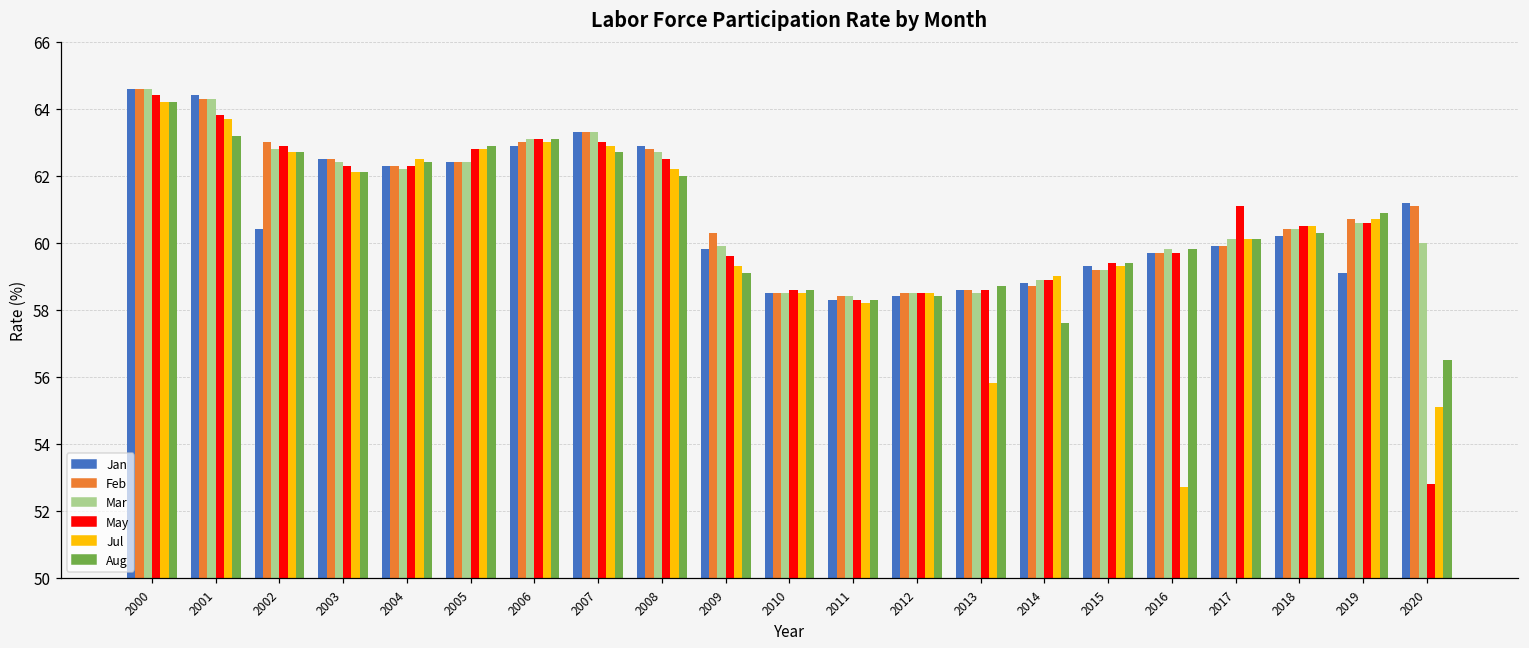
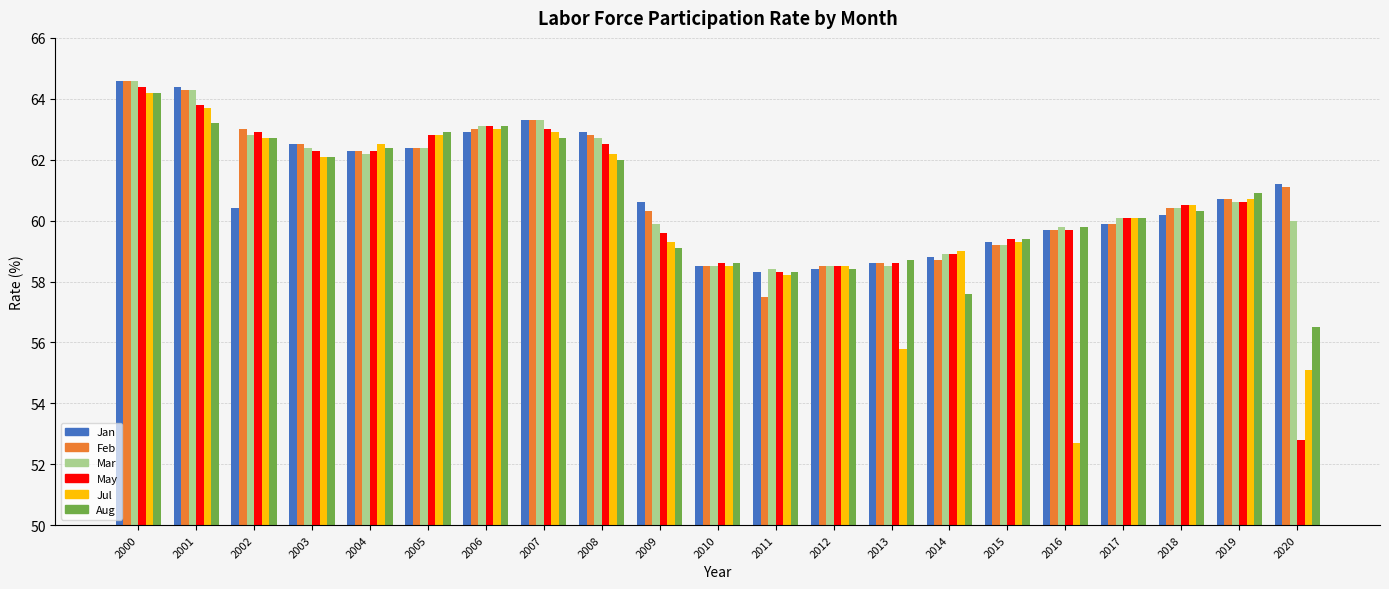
  {
    "Jan": {
      "2000": 64.6,
      "2001": 64.4,
      "2002": 60.4,
      "2003": 62.5,
      "2004": 62.3,
      "2005": 62.4,
      "2006": 62.9,
      "2007": 63.3,
      "2008": 62.9,
-     "2009": 59.8,
+     "2009": 60.6,
      "2010": 58.5,
      "2011": 58.3,
      "2012": 58.4,
      "2013": 58.6,
      "2014": 58.8,
      "2015": 59.3,
      "2016": 59.7,
      "2017": 59.9,
      "2018": 60.2,
-     "2019": 59.1,
+     "2019": 60.7,
      "2020": 61.2
    },
    "Feb": {
      "2000": 64.6,
      "2001": 64.3,
      "2002": 63.0,
      "2003": 62.5,
      "2004": 62.3,
      "2005": 62.4,
      "2006": 63.0,
      "2007": 63.3,
      "2008": 62.8,
      "2009": 60.3,
      "2010": 58.5,
-     "2011": 58.4,
+     "2011": 57.5,
      "2012": 58.5,
      "2013": 58.6,
      "2014": 58.7,
      "2015": 59.2,
      "2016": 59.7,
      "2017": 59.9,
      "2018": 60.4,
      "2019": 60.7,
      "2020": 61.1
    },
    "Mar": {
      "2000": 64.6,
      "2001": 64.3,
      "2002": 62.8,
      "2003": 62.4,
      "2004": 62.2,
      "2005": 62.4,
      "2006": 63.1,
      "2007": 63.3,
      "2008": 62.7,
      "2009": 59.9,
      "2010": 58.5,
      "2011": 58.4,
      "2012": 58.5,
      "2013": 58.5,
      "2014": 58.9,
      "2015": 59.2,
      "2016": 59.8,
      "2017": 60.1,
      "2018": 60.4,
      "2019": 60.6,
      "2020": 60.0
    },
    "May": {
      "2000": 64.4,
      "2001": 63.8,
      "2002": 62.9,
      "2003": 62.3,
      "2004": 62.3,
      "2005": 62.8,
      "2006": 63.1,
      "2007": 63.0,
      "2008": 62.5,
      "2009": 59.6,
      "2010": 58.6,
      "2011": 58.3,
      "2012": 58.5,
      "2013": 58.6,
      "2014": 58.9,
      "2015": 59.4,
      "2016": 59.7,
-     "2017": 61.1,
+     "2017": 60.1,
      "2018": 60.5,
      "2019": 60.6,
      "2020": 52.8
    },
    "Jul": {
      "2000": 64.2,
      "2001": 63.7,
      "2002": 62.7,
      "2003": 62.1,
      "2004": 62.5,
      "2005": 62.8,
      "2006": 63.0,
      "2007": 62.9,
      "2008": 62.2,
      "2009": 59.3,
      "2010": 58.5,
      "2011": 58.2,
      "2012": 58.5,
      "2013": 55.8,
      "2014": 59.0,
      "2015": 59.3,
      "2016": 52.7,
      "2017": 60.1,
      "2018": 60.5,
      "2019": 60.7,
      "2020": 55.1
    },
    "Aug": {
      "2000": 64.2,
      "2001": 63.2,
      "2002": 62.7,
      "2003": 62.1,
      "2004": 62.4,
      "2005": 62.9,
      "2006": 63.1,
      "2007": 62.7,
      "2008": 62.0,
      "2009": 59.1,
      "2010": 58.6,
      "2011": 58.3,
      "2012": 58.4,
      "2013": 58.7,
      "2014": 57.6,
      "2015": 59.4,
      "2016": 59.8,
      "2017": 60.1,
      "2018": 60.3,
      "2019": 60.9,
      "2020": 56.5
    }
  }
